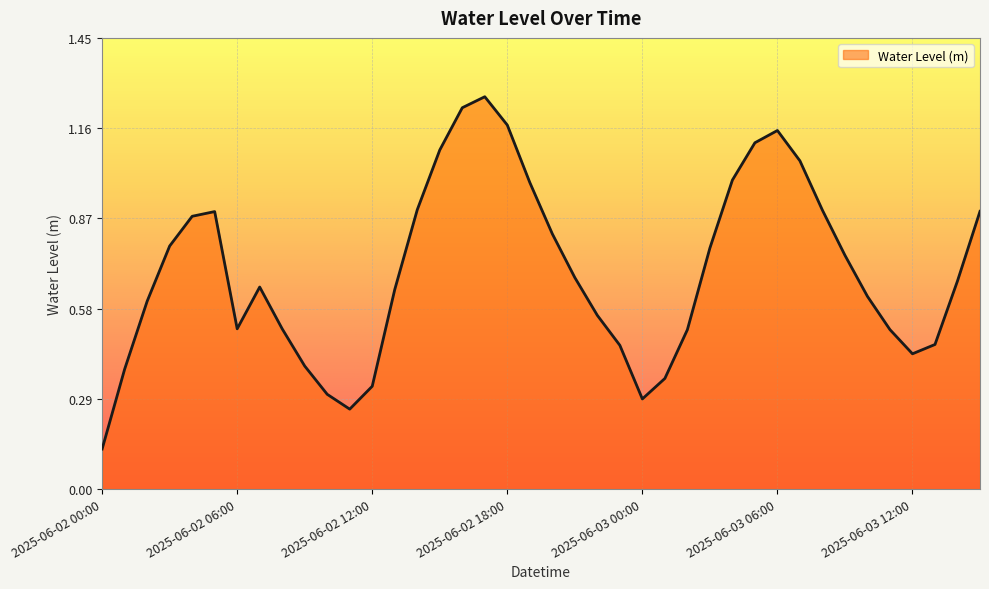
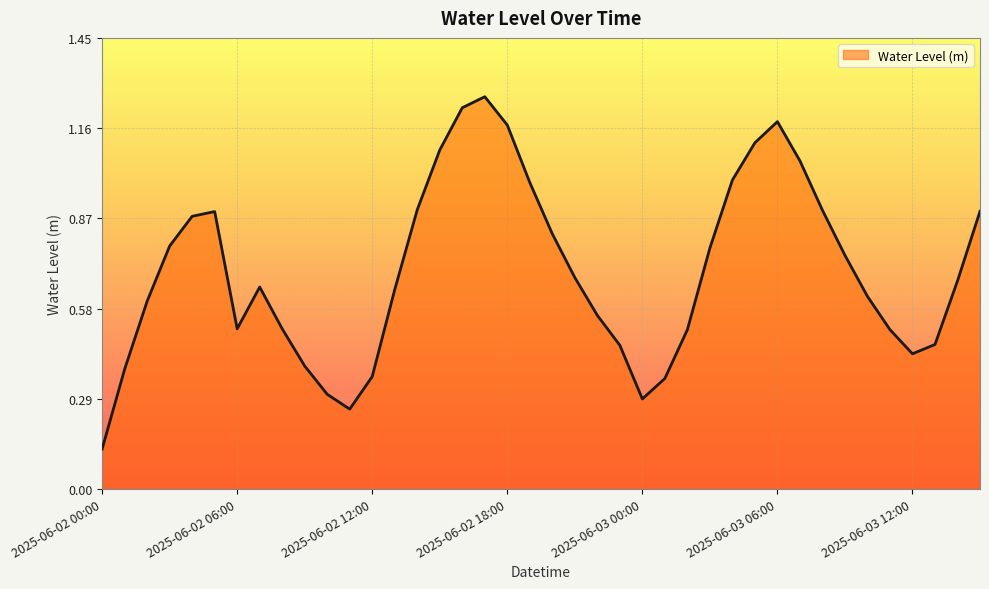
  {
    "2025-06-02 00:00": 0.13,
    "2025-06-02 06:00": 0.51,
-   "2025-06-02 12:00": 0.33,
+   "2025-06-02 12:00": 0.36,
    "2025-06-02 18:00": 1.17,
    "2025-06-03 00:00": 0.29,
-   "2025-06-03 06:00": 1.15,
+   "2025-06-03 06:00": 1.18,
    "2025-06-03 12:00": 0.43
  }
